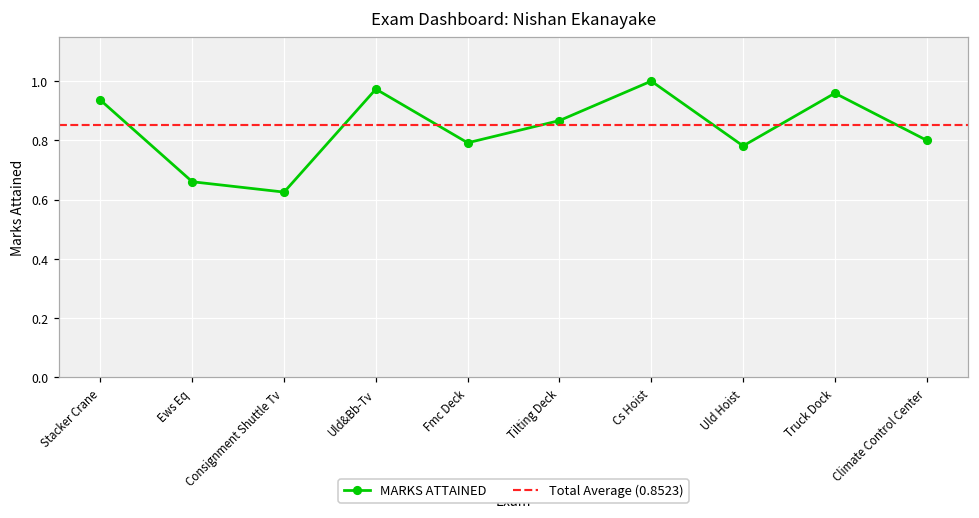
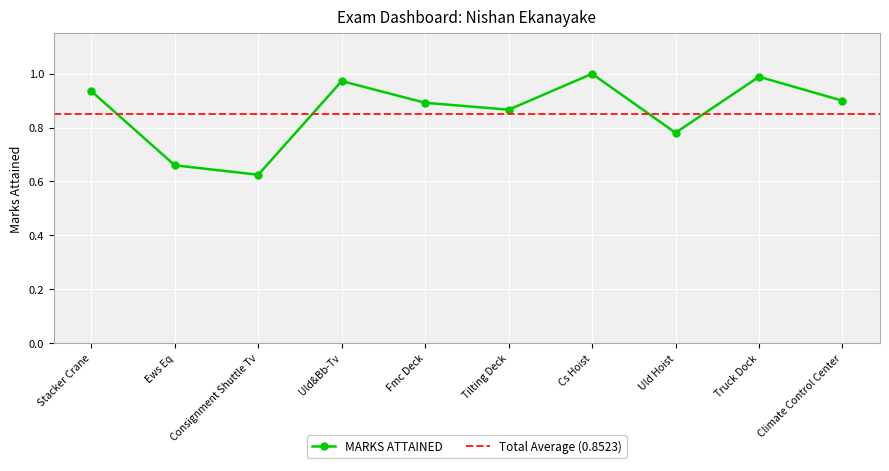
  {
    "Stacker Crane": 0.94,
    "Ews Eq": 0.66,
    "Consignment Shuttle Tv": 0.63,
    "Uld&Bb-Tv": 0.97,
-   "Fmc Deck": 0.79,
+   "Fmc Deck": 0.89,
    "Tilting Deck": 0.87,
    "Cs Hoist": 1.00,
    "Uld Hoist": 0.78,
-   "Truck Dock": 0.96,
-   "Climate Control Center": 0.8
+   "Truck Dock": 0.99,
+   "Climate Control Center": 0.9
  }
